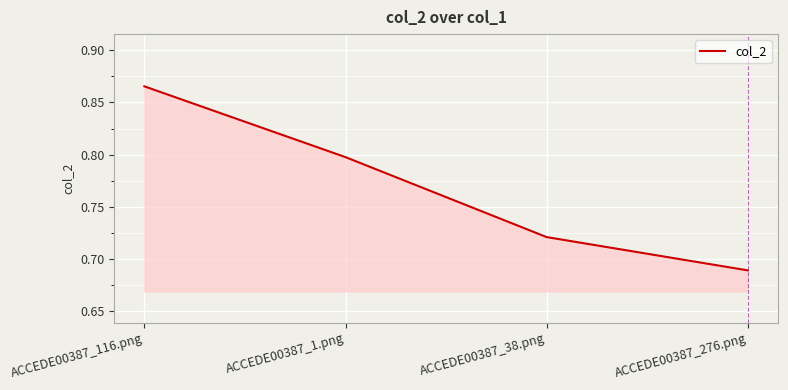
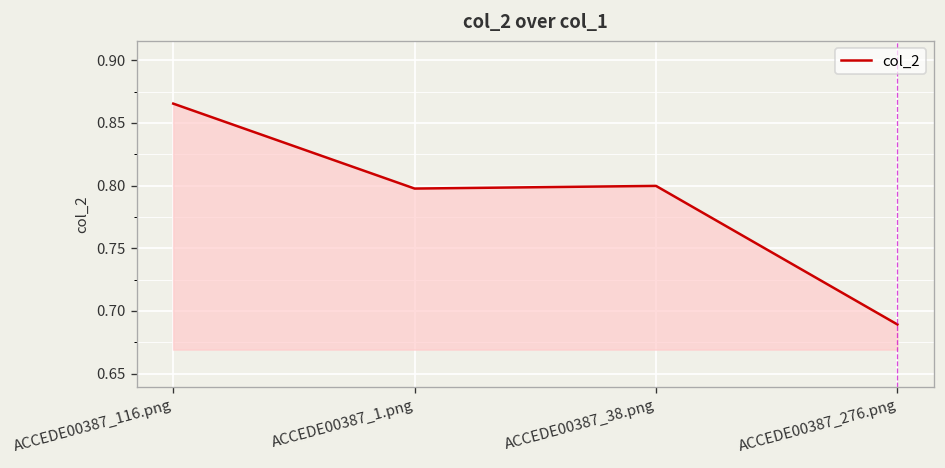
  {
    "ACCEDE00387_116.png": 0.865,
    "ACCEDE00387_1.png": 0.798,
-   "ACCEDE00387_38.png": 0.721,
+   "ACCEDE00387_38.png": 0.800,
    "ACCEDE00387_276.png": 0.689
  }
